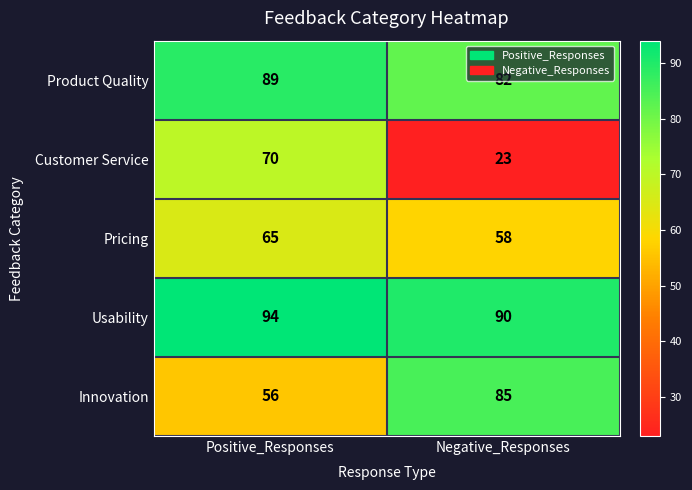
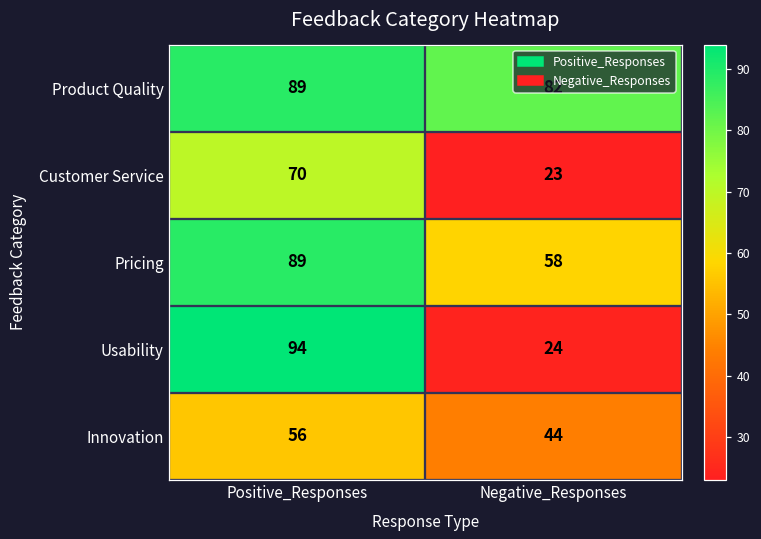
  {
    "Product Quality": {
      "Positive_Responses": 89
    },
    "Customer Service": {
      "Positive_Responses": 70,
      "Negative_Responses": 23
    },
    "Pricing": {
-     "Positive_Responses": 65,
+     "Positive_Responses": 89,
      "Negative_Responses": 58
    },
    "Usability": {
      "Positive_Responses": 94,
-     "Negative_Responses": 90
+     "Negative_Responses": 24
    },
    "Innovation": {
      "Positive_Responses": 56,
-     "Negative_Responses": 85
+     "Negative_Responses": 44
    }
  }
